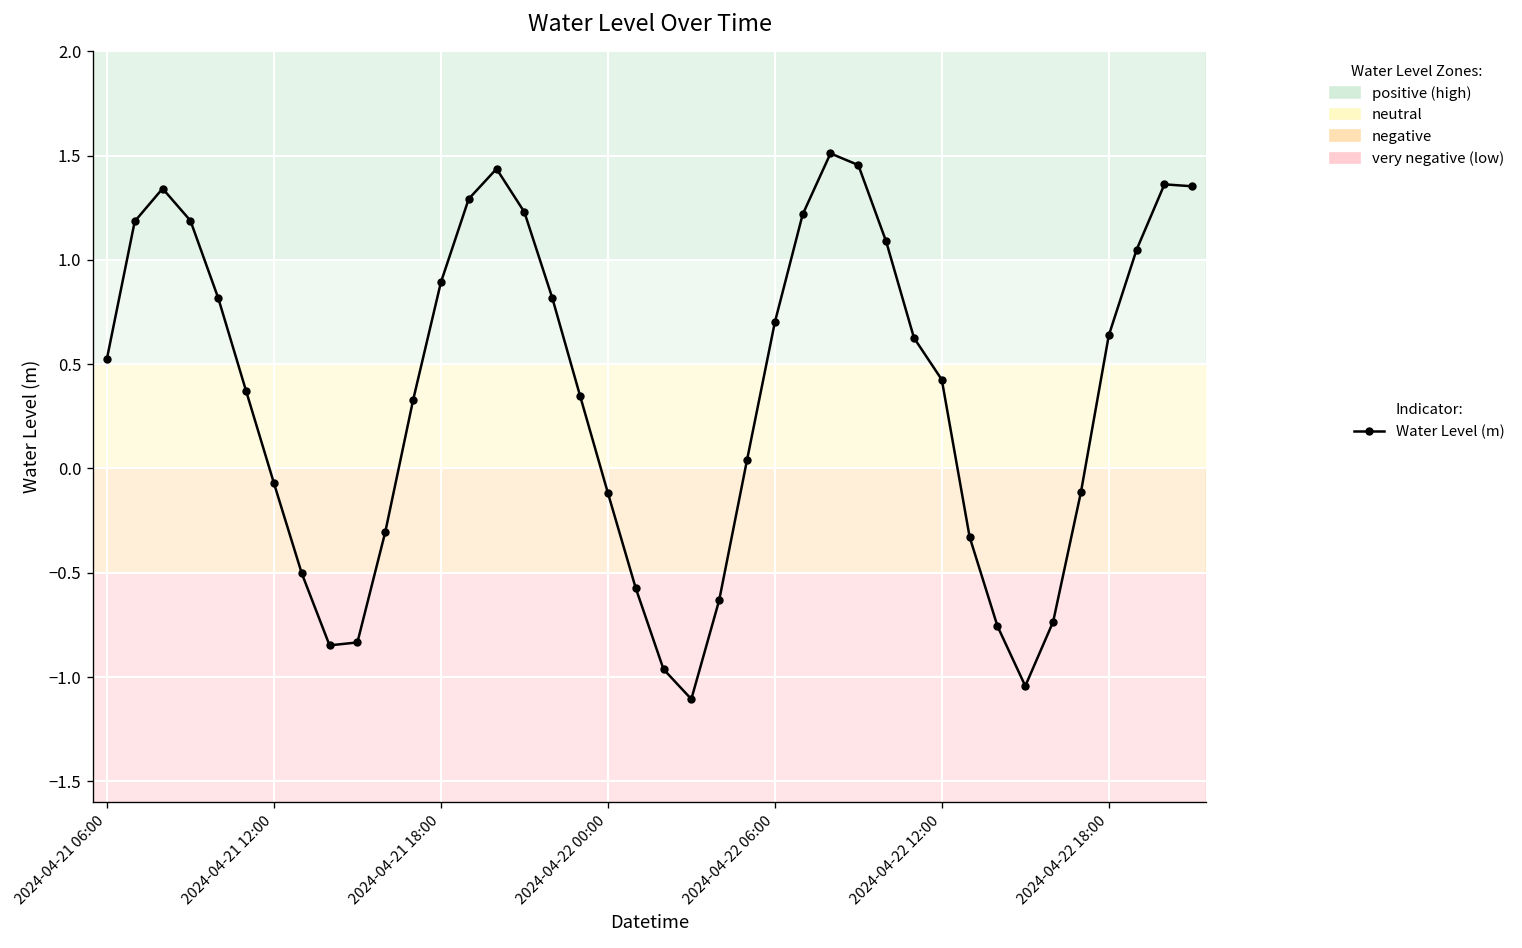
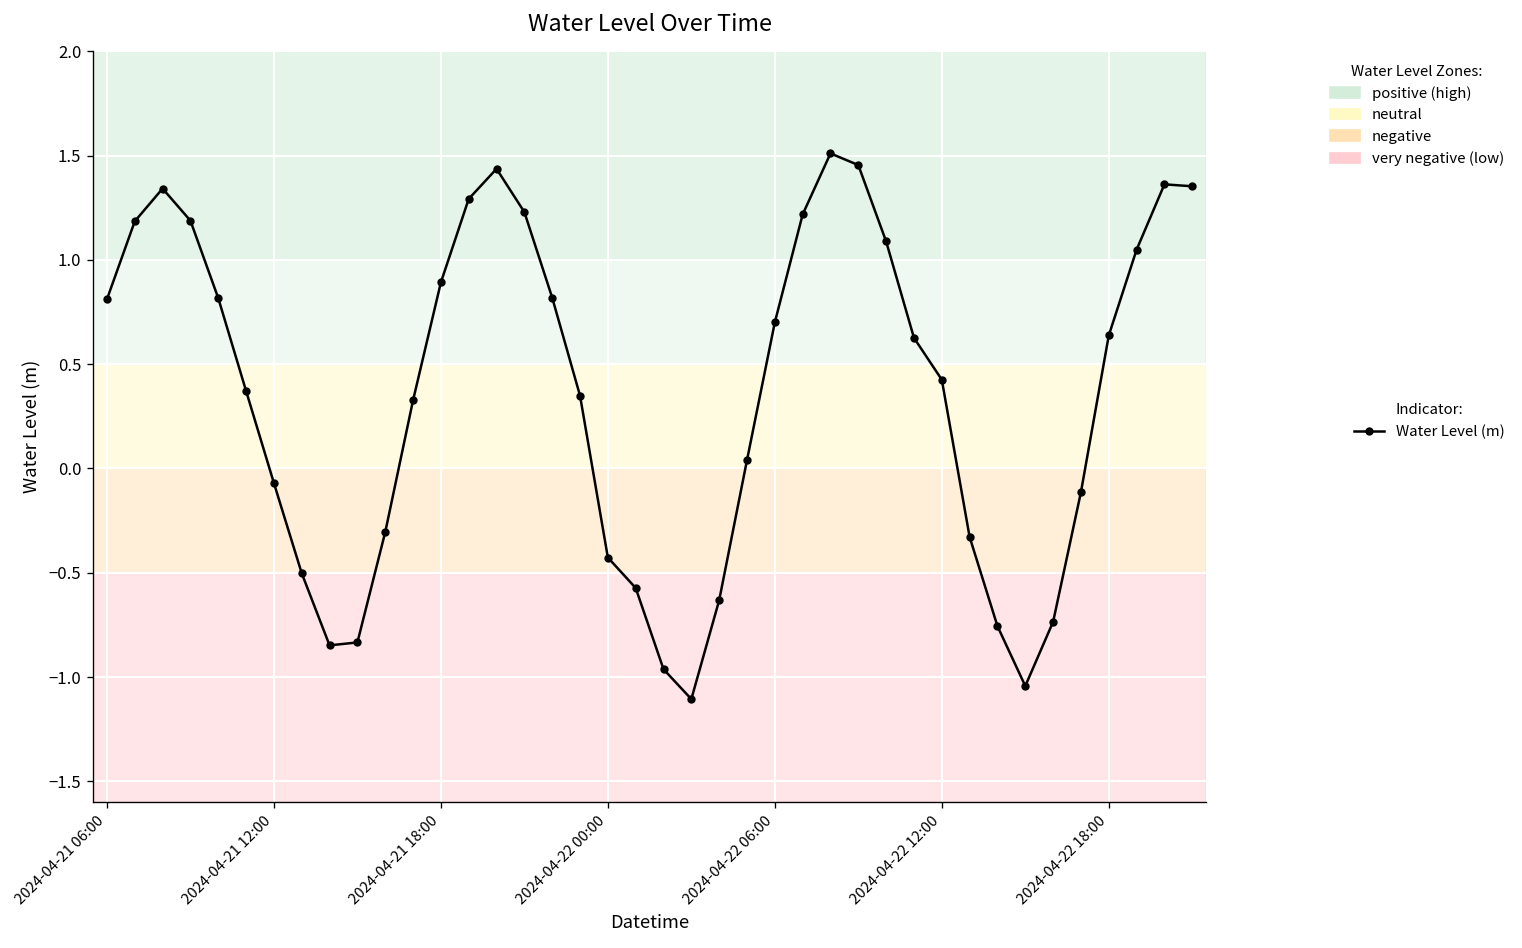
  {
-   "2024-04-21 06:00": 0.53,
+   "2024-04-21 06:00": 0.81,
    "2024-04-21 12:00": -0.07,
    "2024-04-21 18:00": 0.89,
-   "2024-04-22 00:00": -0.12,
+   "2024-04-22 00:00": -0.43,
    "2024-04-22 06:00": 0.70,
    "2024-04-22 12:00": 0.43,
    "2024-04-22 18:00": 0.64
  }
